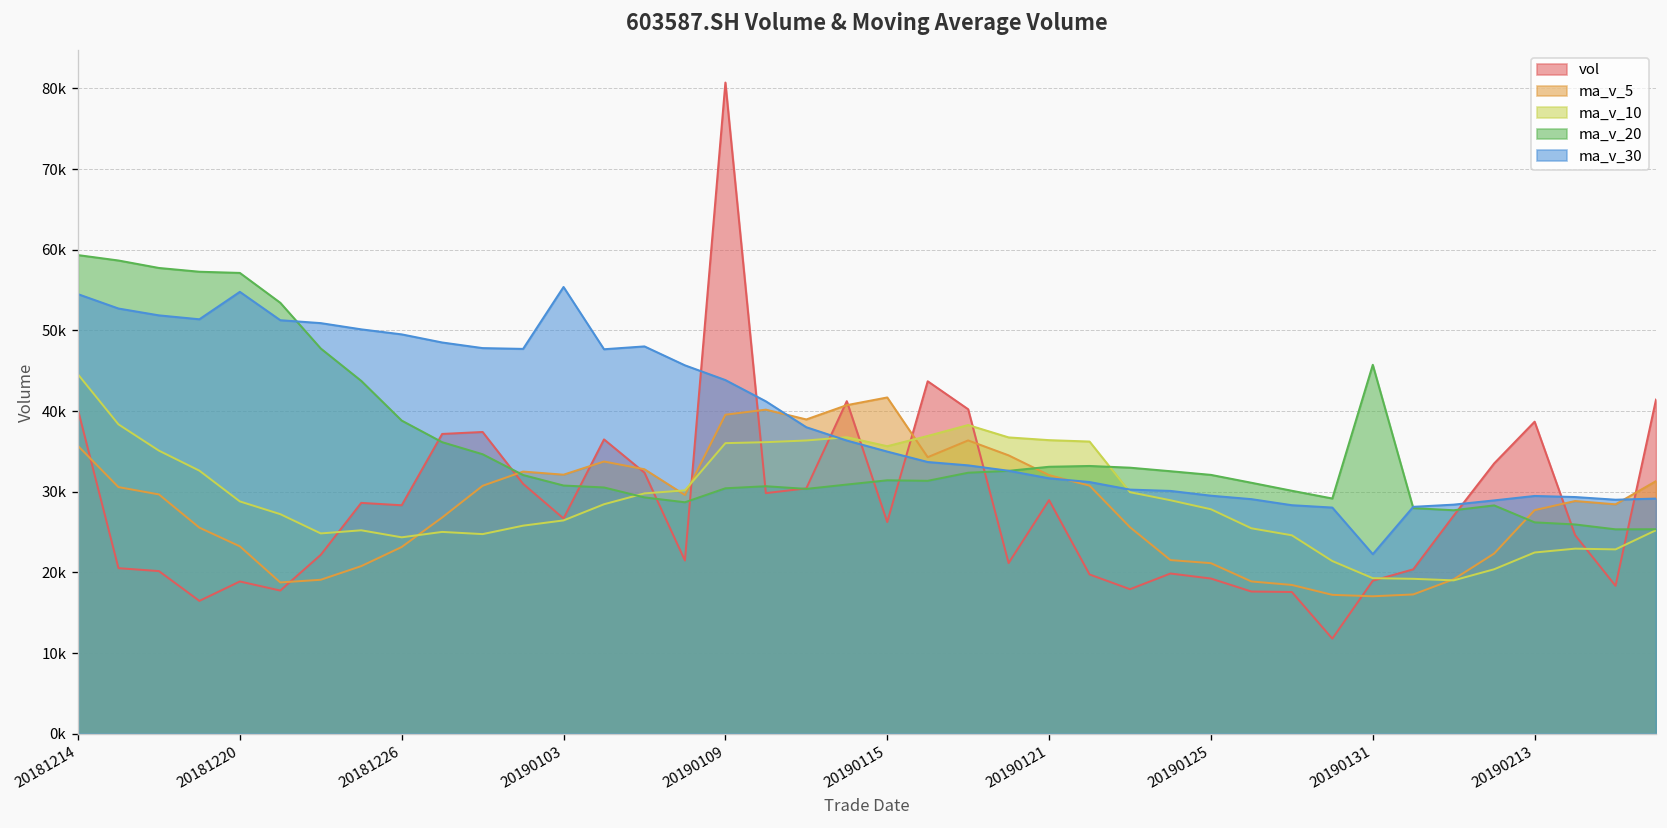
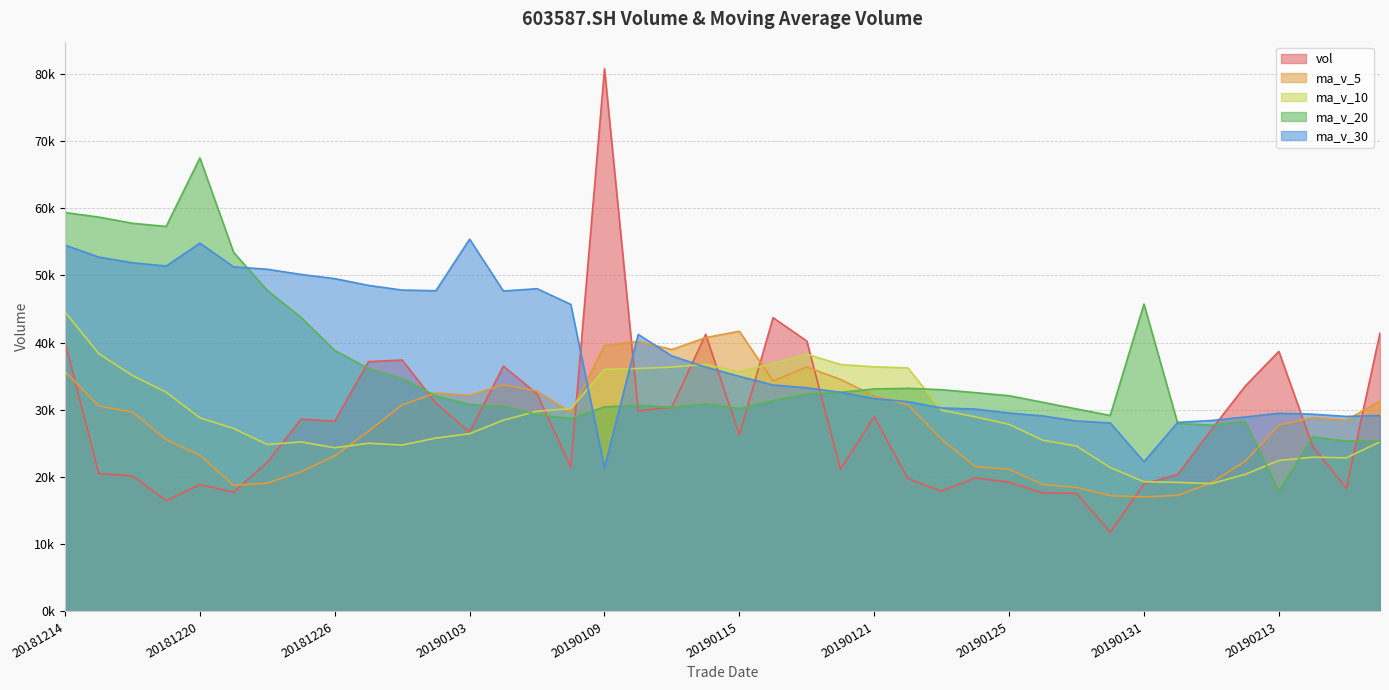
  {
    "ma_v_20": {
      "20181214": 59000,
-     "20181220": 57000,
+     "20181220": 67000,
      "20181226": 39000,
      "20190103": 31000,
      "20190109": 30000,
-     "20190115": 31000,
+     "20190115": 30000,
      "20190121": 33000,
      "20190125": 32000,
      "20190131": 46000,
-     "20190213": 26000
+     "20190213": 18000
    },
    "ma_v_30": {
      "20181214": 54000,
      "20181220": 55000,
      "20181226": 50000,
      "20190103": 55000,
-     "20190109": 44000,
+     "20190109": 21000,
      "20190115": 35000,
      "20190121": 32000,
      "20190125": 30000,
      "20190131": 22000,
      "20190213": 29000
    }
  }
